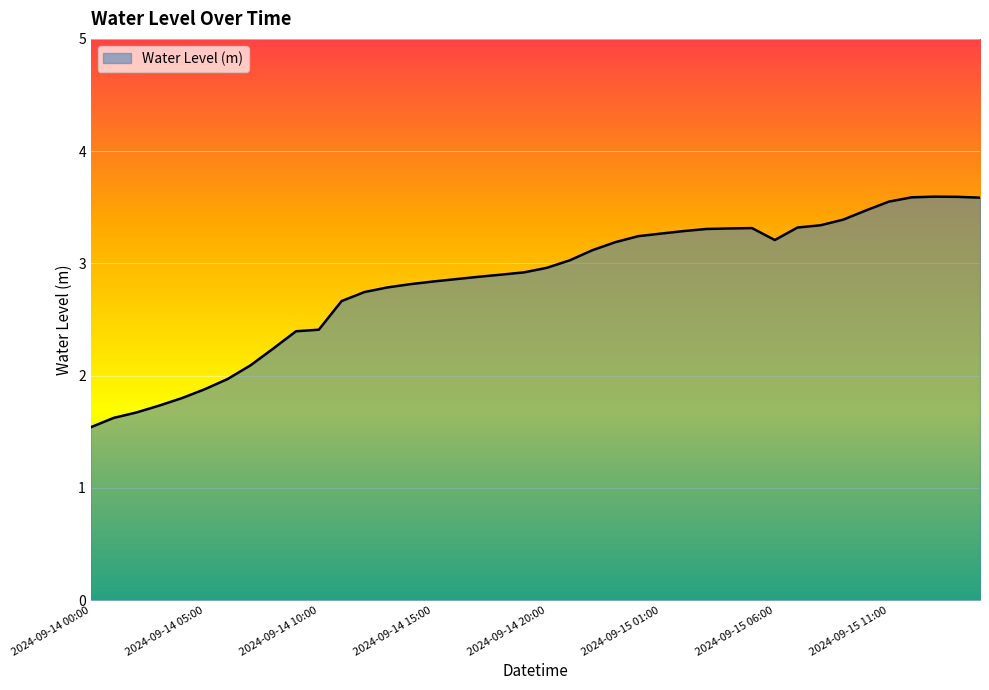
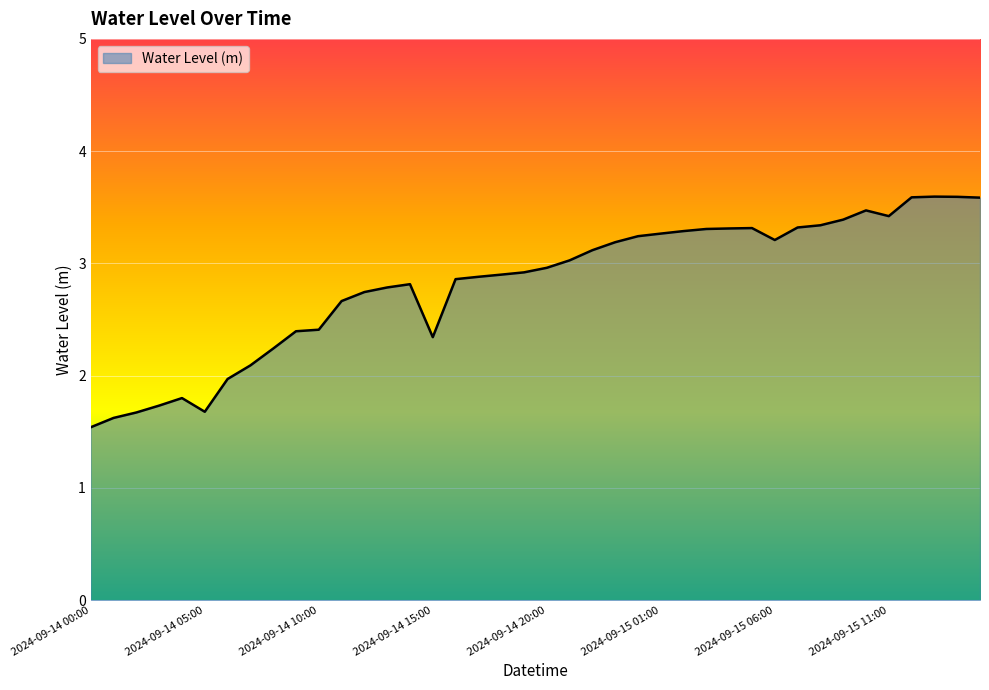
  {
    "2024-09-14 00:00": 1.54,
-   "2024-09-14 05:00": 1.88,
+   "2024-09-14 05:00": 1.68,
    "2024-09-14 10:00": 2.41,
-   "2024-09-14 15:00": 2.84,
+   "2024-09-14 15:00": 2.34,
    "2024-09-14 20:00": 2.96,
    "2024-09-15 01:00": 3.27,
    "2024-09-15 06:00": 3.21,
-   "2024-09-15 11:00": 3.55
+   "2024-09-15 11:00": 3.42
  }
